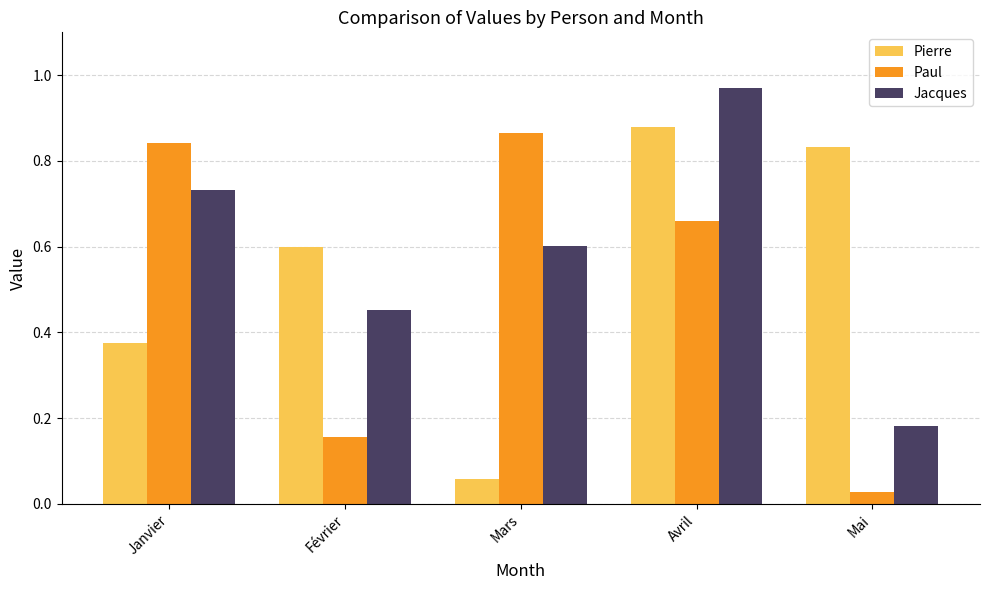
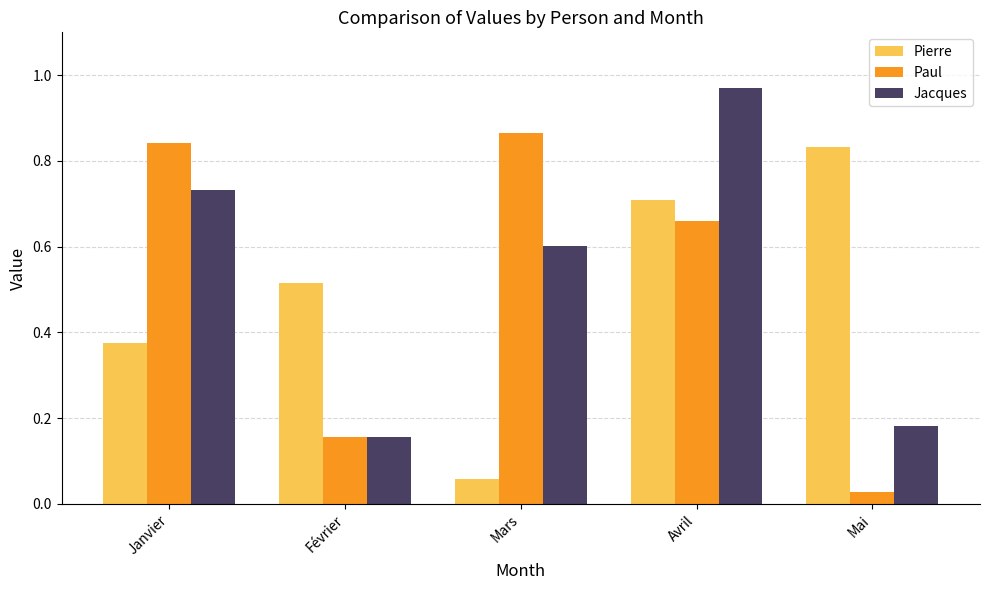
  {
    "Pierre": {
      "Janvier": 0.37,
-     "Février": 0.60,
+     "Février": 0.52,
      "Mars": 0.06,
-     "Avril": 0.88,
+     "Avril": 0.71,
      "Mai": 0.83
    },
    "Paul": {
      "Janvier": 0.84,
      "Février": 0.16,
      "Mars": 0.87,
      "Avril": 0.66,
      "Mai": 0.03
    },
    "Jacques": {
      "Janvier": 0.73,
-     "Février": 0.45,
+     "Février": 0.16,
      "Mars": 0.60,
      "Avril": 0.97,
      "Mai": 0.18
    }
  }
